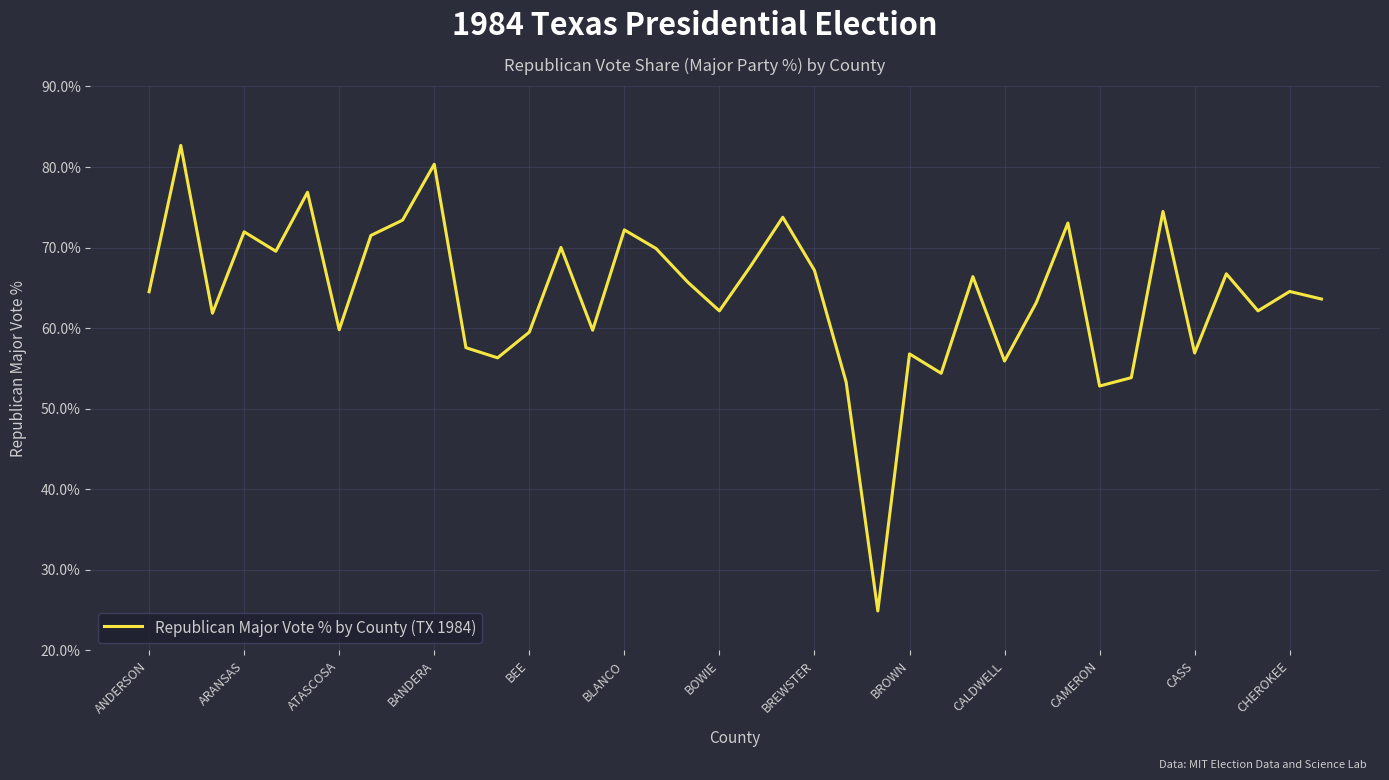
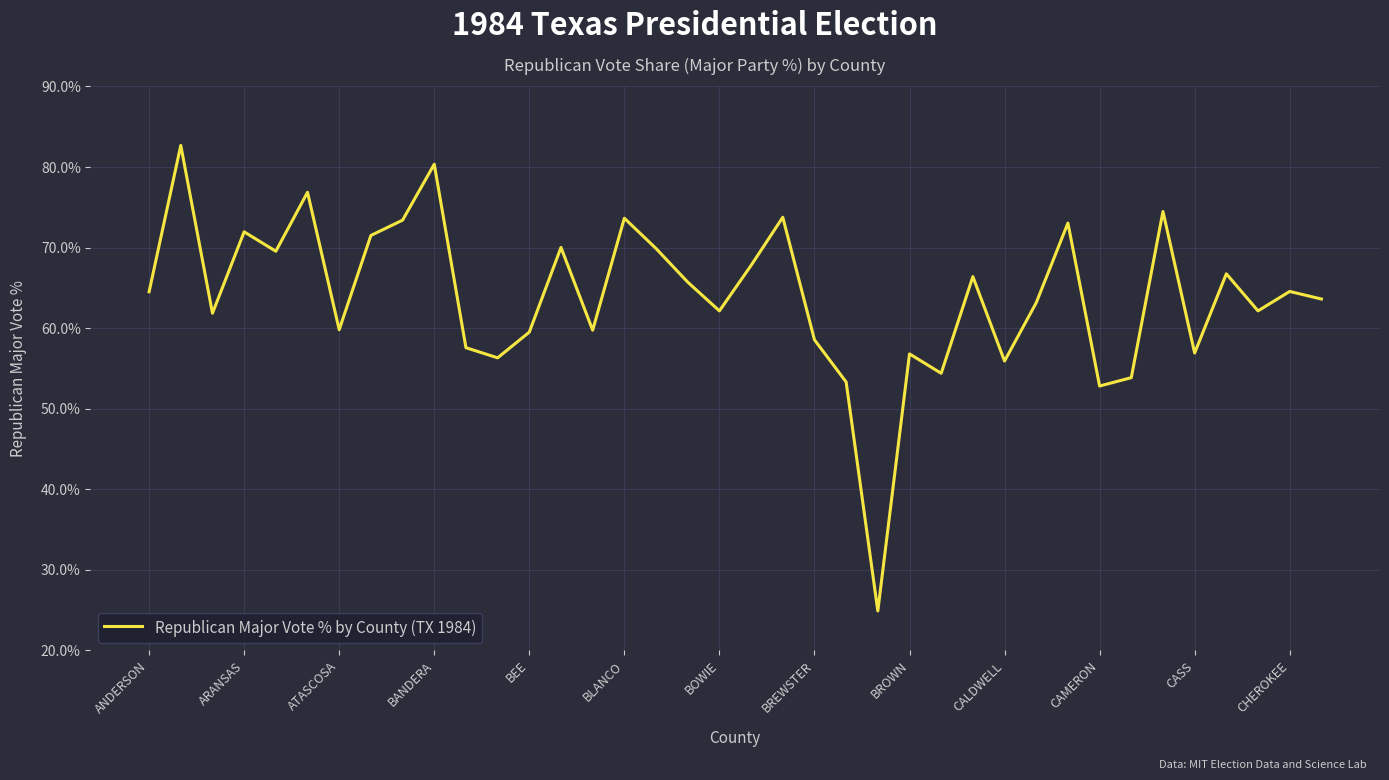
  {
    "ANDERSON": "65%",
    "ARANSAS": "72%",
    "ATASCOSA": "60%",
    "BANDERA": "80%",
    "BEE": "60%",
-   "BLANCO": "72%",
+   "BLANCO": "74%",
    "BOWIE": "62%",
-   "BREWSTER": "67%",
+   "BREWSTER": "59%",
    "BROWN": "57%",
    "CALDWELL": "56%",
    "CAMERON": "53%",
    "CASS": "57%",
    "CHEROKEE": "65%"
  }
